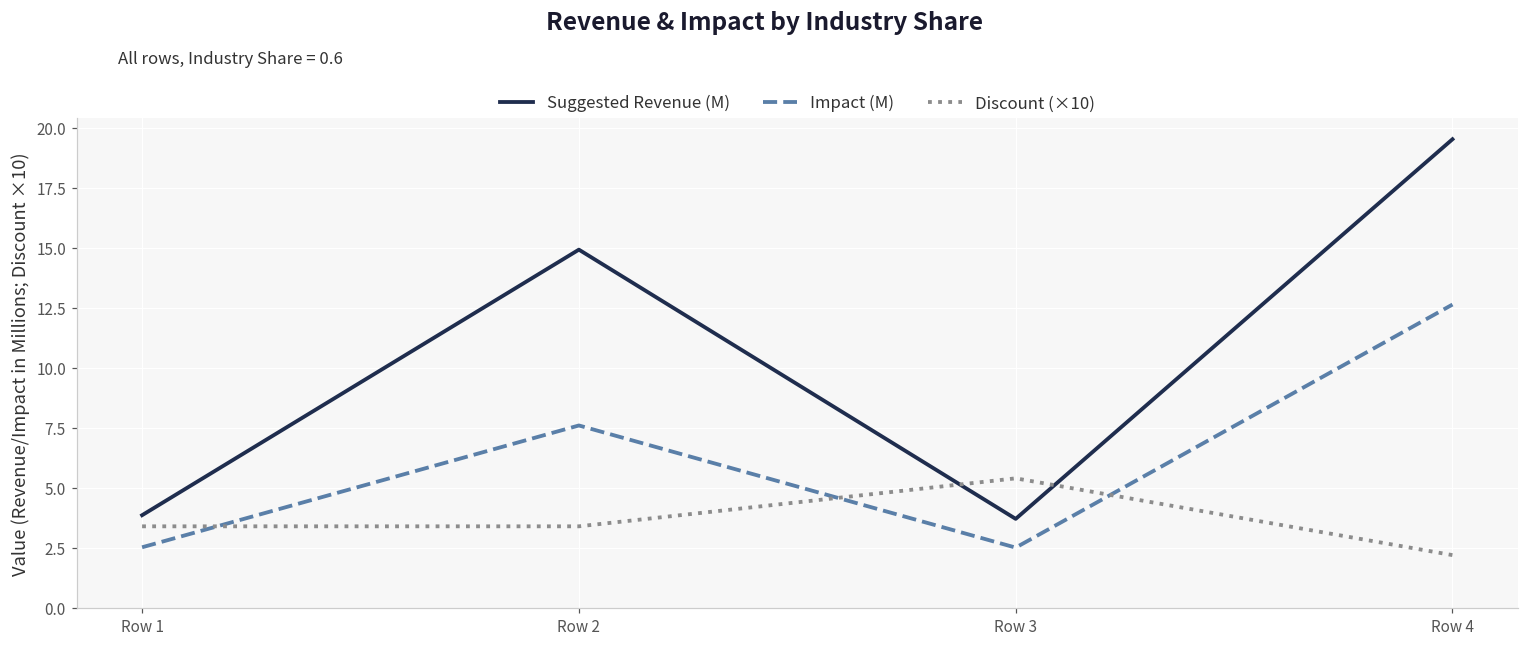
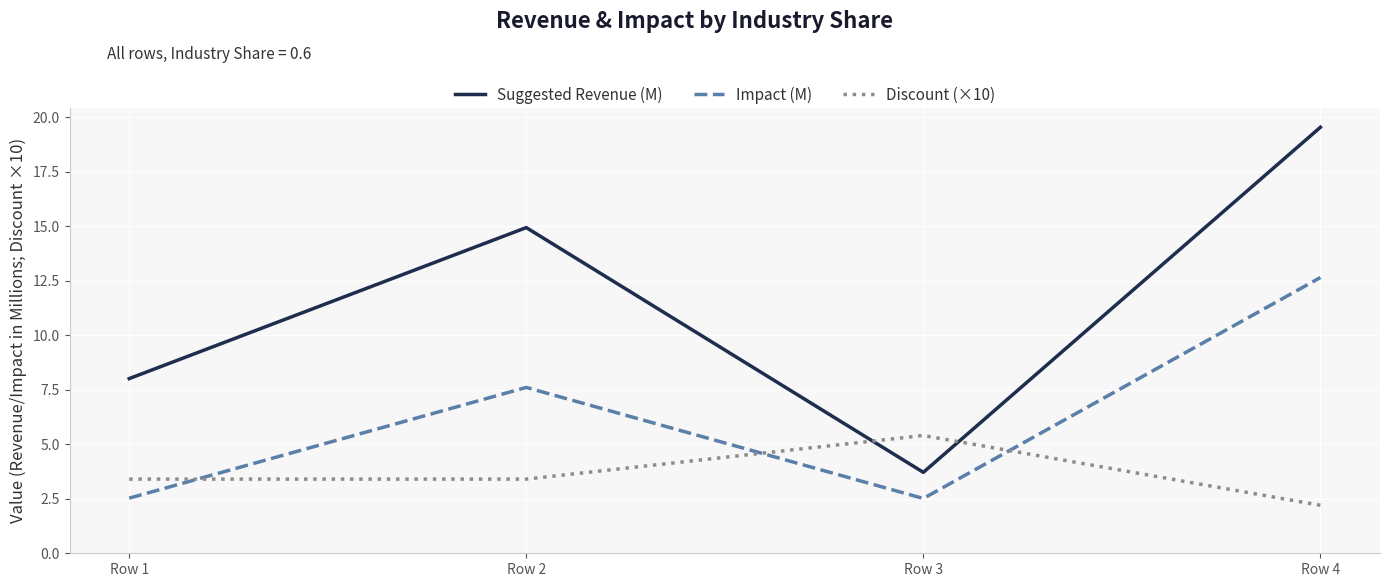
  {
    "Suggested Revenue (M)": {
-     "Row 1": 3.9,
+     "Row 1": 8.0,
      "Row 2": 14.9,
      "Row 3": 3.7,
      "Row 4": 19.5
    }
  }
